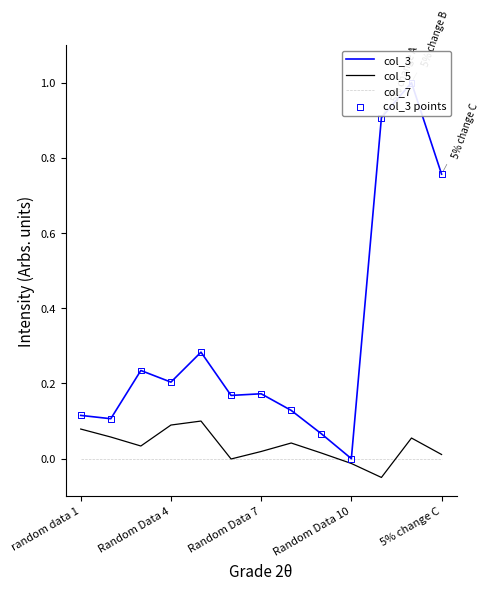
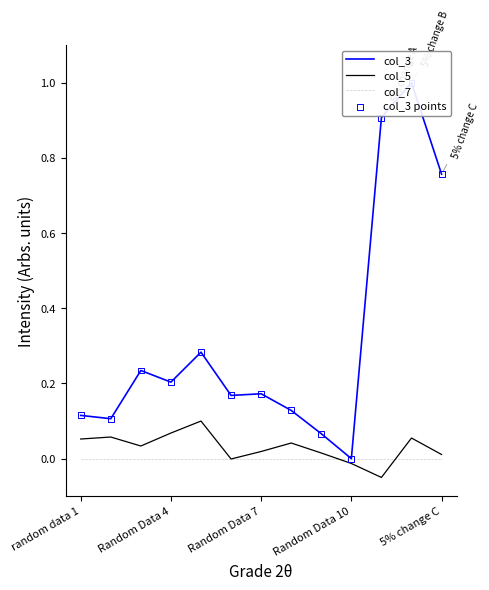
  {
    "col_5": {
-     "random data 1": 0.08,
-     "Random Data 4": 0.09,
+     "random data 1": 0.05,
+     "Random Data 4": 0.07,
      "Random Data 7": 0.02,
      "Random Data 10": -0.01,
      "5% change C": 0.01
    },
    "col_7": {
      "random data 1": 0.00,
      "Random Data 4": 0.00,
      "Random Data 7": 0.00,
      "5% change C": 0.00
    }
  }
